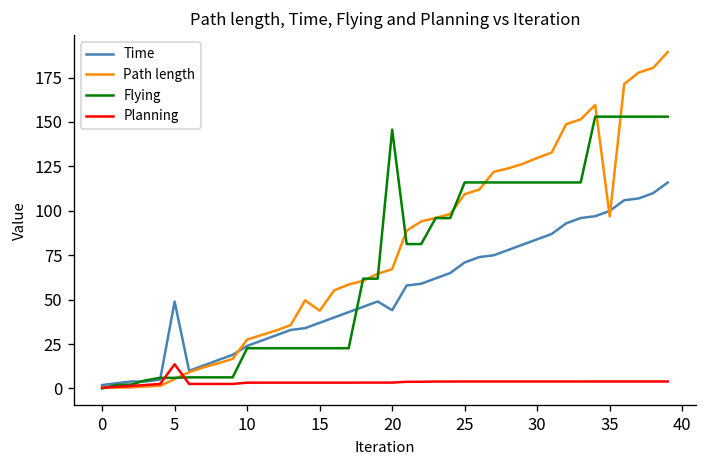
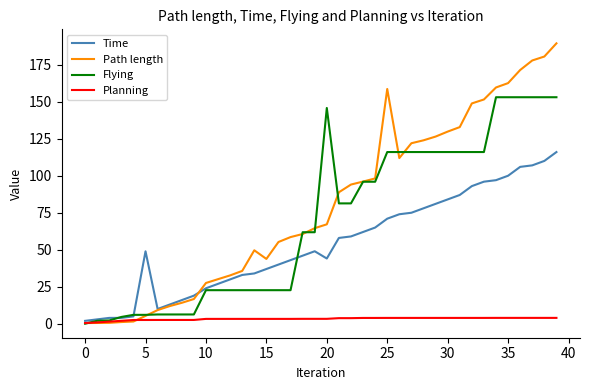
  {
    "Time": {
      "5": 49,
      "15": 37,
      "20": 44,
      "25": 71,
      "30": 84,
      "35": 100
    },
    "Path length": {
      "10": 28,
      "15": 44,
      "20": 67,
-     "25": 109,
+     "25": 159,
      "30": 130,
-     "35": 97
+     "35": 162
    },
    "Flying": {
      "15": 23,
      "20": 146,
      "25": 116,
      "30": 116,
      "35": 153
    },
    "Planning": {
-     "5": 14,
+     "5": 3,
      "10": 3,
      "15": 3,
      "20": 3,
      "25": 4,
      "30": 4,
      "35": 4
    }
  }
